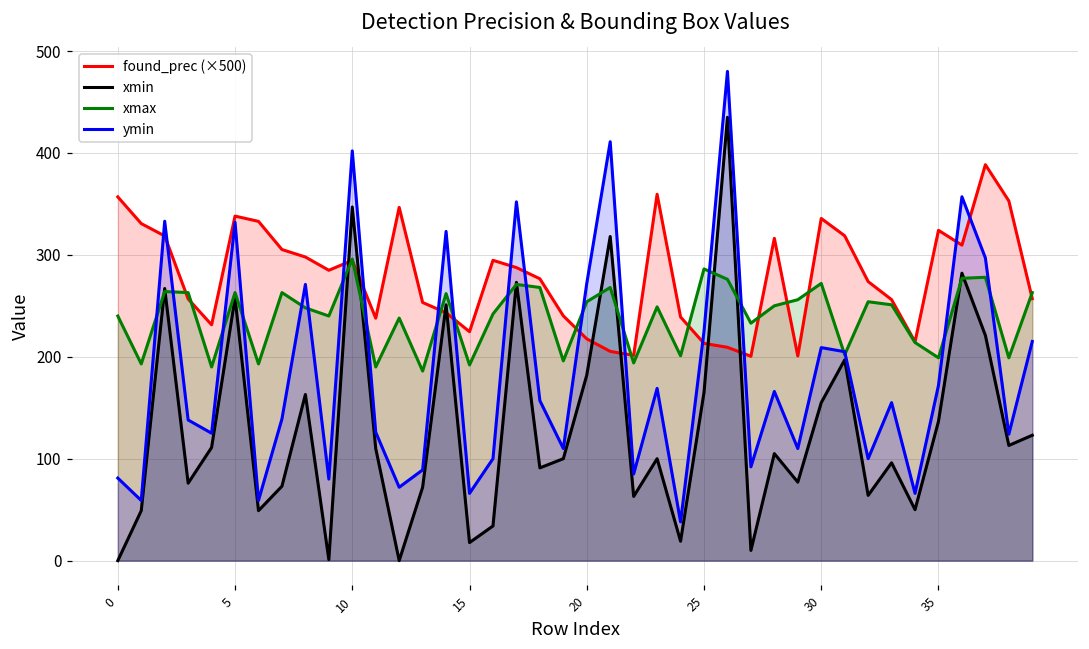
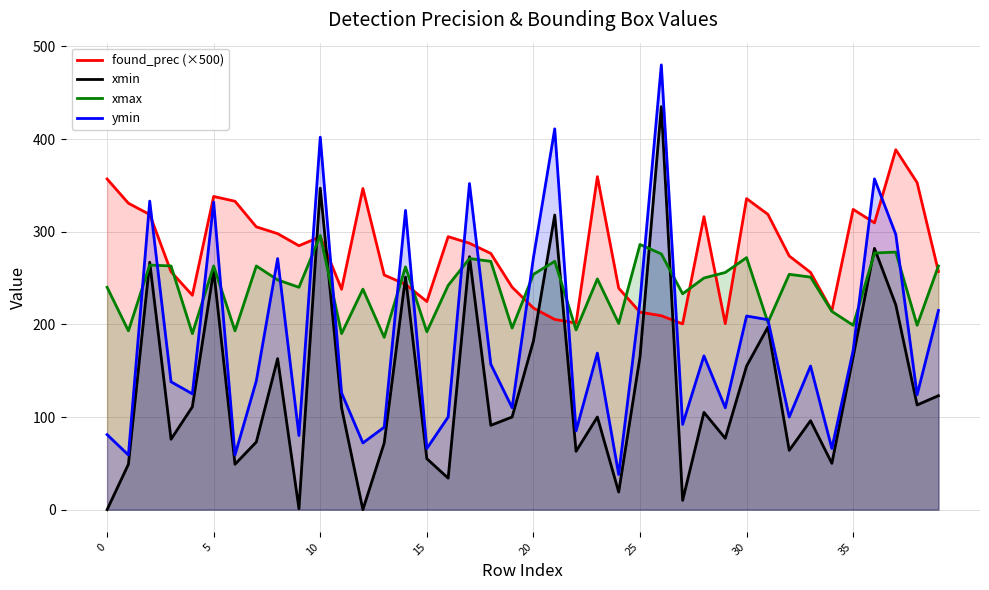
  {
    "found_prec (×500)": {
      "0": 360,
      "5": 340,
      "15": 220,
      "20": 220,
      "25": 210,
      "30": 340,
      "35": 320
    },
    "xmin": {
      "0": 0,
      "5": 260,
      "10": 350,
-     "15": 20,
+     "15": 60,
      "20": 180,
      "25": 170,
      "30": 160,
-     "35": 140
+     "35": 170
    },
    "xmax": {
      "0": 240,
      "5": 260,
      "15": 190,
      "20": 250,
      "25": 290,
      "30": 270,
      "35": 200
    },
    "ymin": {
      "0": 80,
      "5": 330,
      "10": 400,
      "15": 70,
      "20": 270,
      "25": 230,
      "30": 210,
      "35": 170
    }
  }
